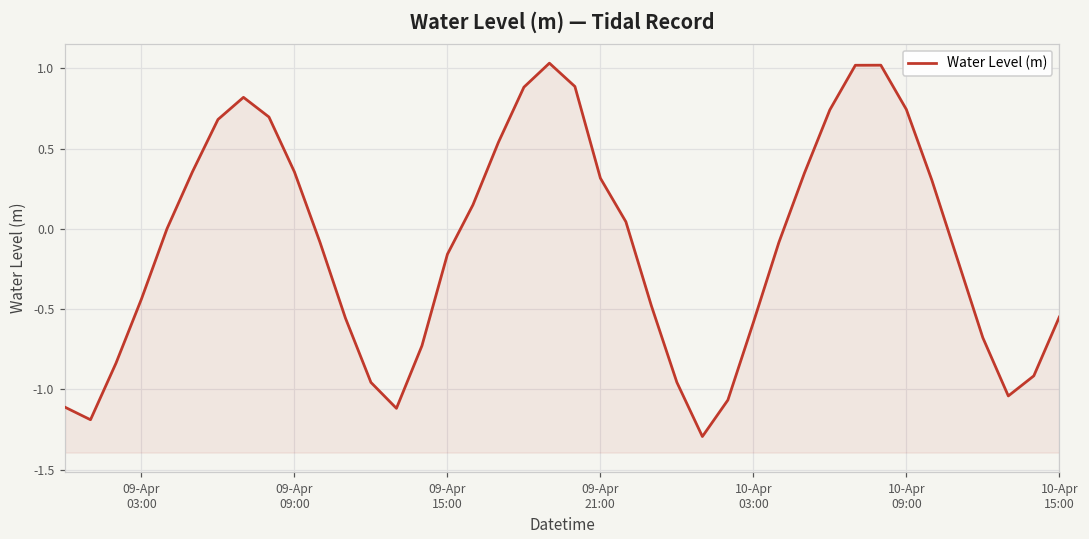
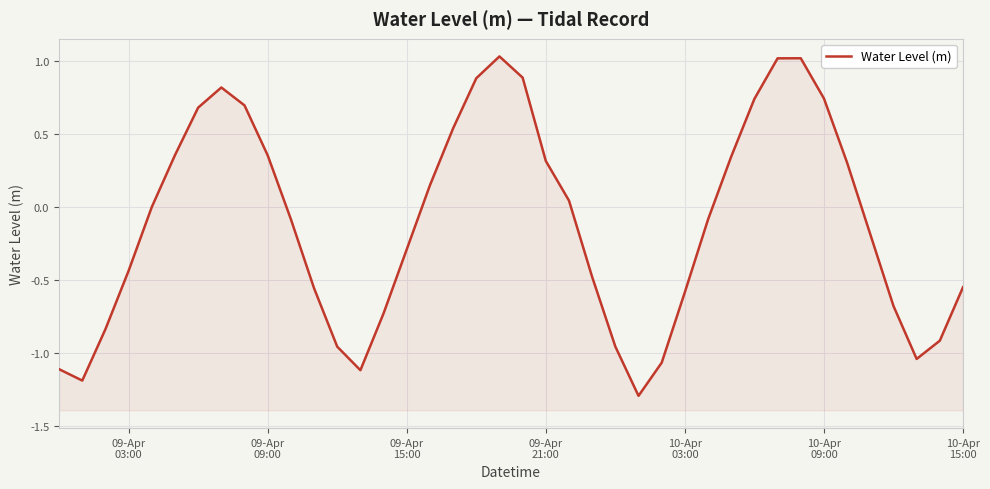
  {
    "09-Apr 03:00": -0.44,
    "09-Apr 09:00": 0.36,
-   "09-Apr 15:00": -0.16,
+   "09-Apr 15:00": -0.29,
    "09-Apr 21:00": 0.32,
    "10-Apr 03:00": -0.58,
    "10-Apr 09:00": 0.74,
    "10-Apr 15:00": -0.55
  }
